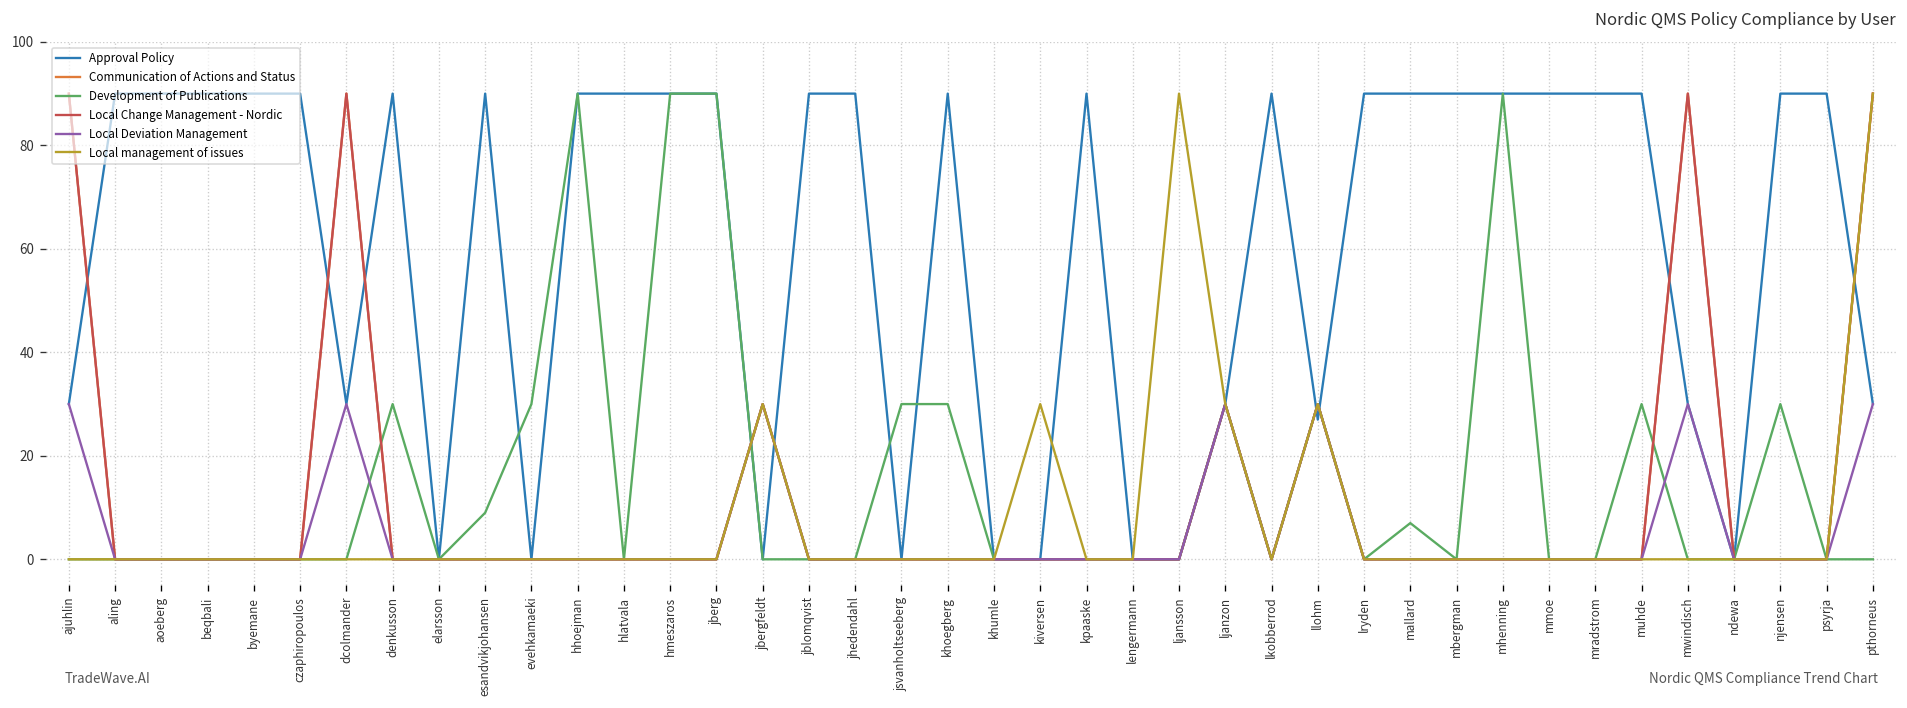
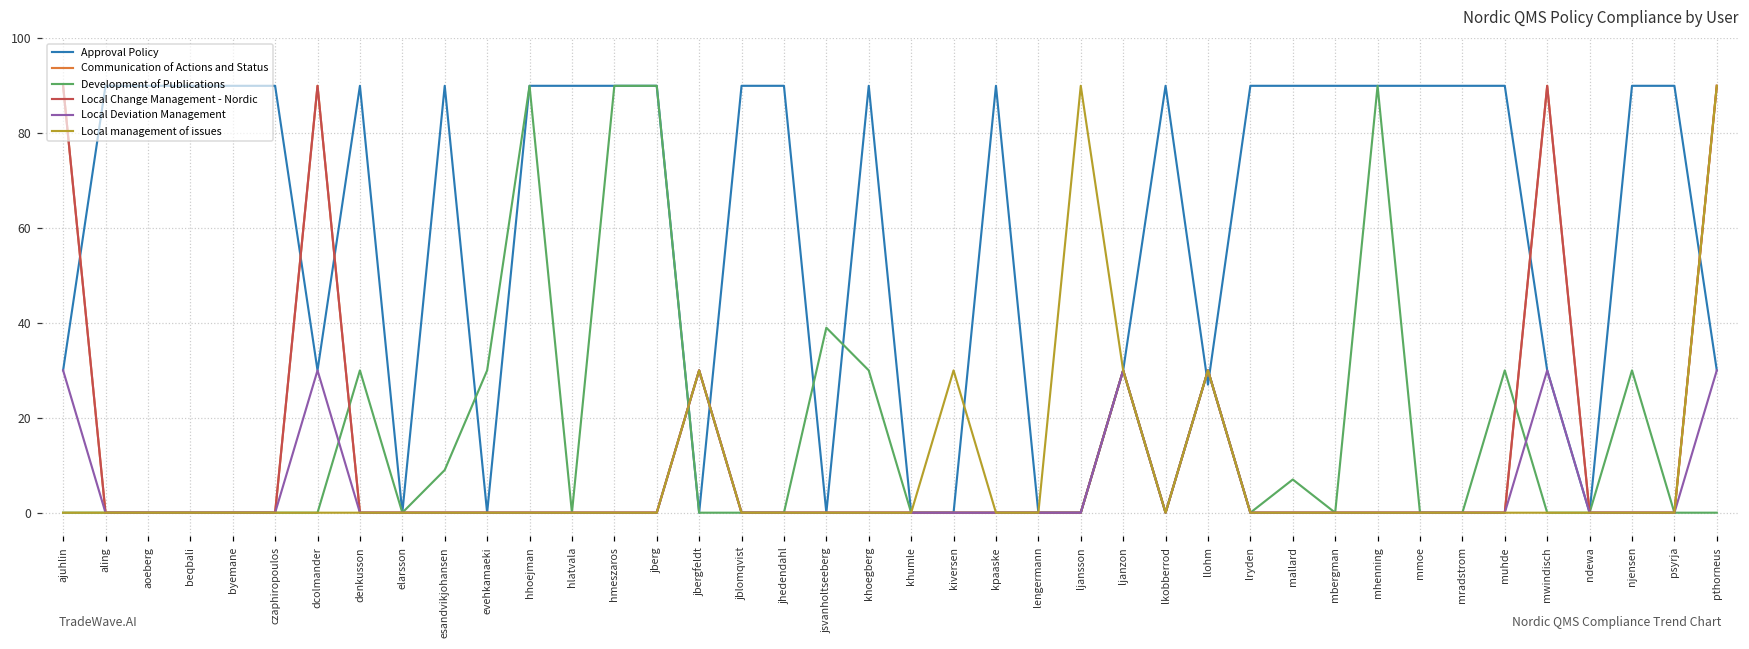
  {
    "Approval Policy": {
      "czaphiropoulos": 90,
      "denkusson": 90,
      "esandvikjohansen": 90,
      "hlatvala": 90,
      "jblomqvist": 90,
      "jhedendahl": 90,
      "khoegberg": 90,
      "kpaaske": 90,
      "lkobberrod": 90,
      "llohm": 27,
      "lryden": 90,
      "mallard": 90,
      "mbergman": 90,
      "mmoe": 90,
      "mradstrom": 90,
      "muhde": 90,
      "njensen": 90,
      "psyrja": 90
    },
    "Local Change Management - Nordic": {
      "dcolmander": 90,
      "mwindisch": 90
    },
    "Development of Publications": {
      "denkusson": 30,
      "esandvikjohansen": 9,
      "evehkamaeki": 30,
-     "jsvanholtseeberg": 30,
+     "jsvanholtseeberg": 39,
      "khoegberg": 30,
      "mallard": 7,
      "muhde": 30,
      "njensen": 30,
      "pthorneus": 0
    },
    "Local management of issues": {
      "kiversen": 30,
      "ljansson": 90
    }
  }
